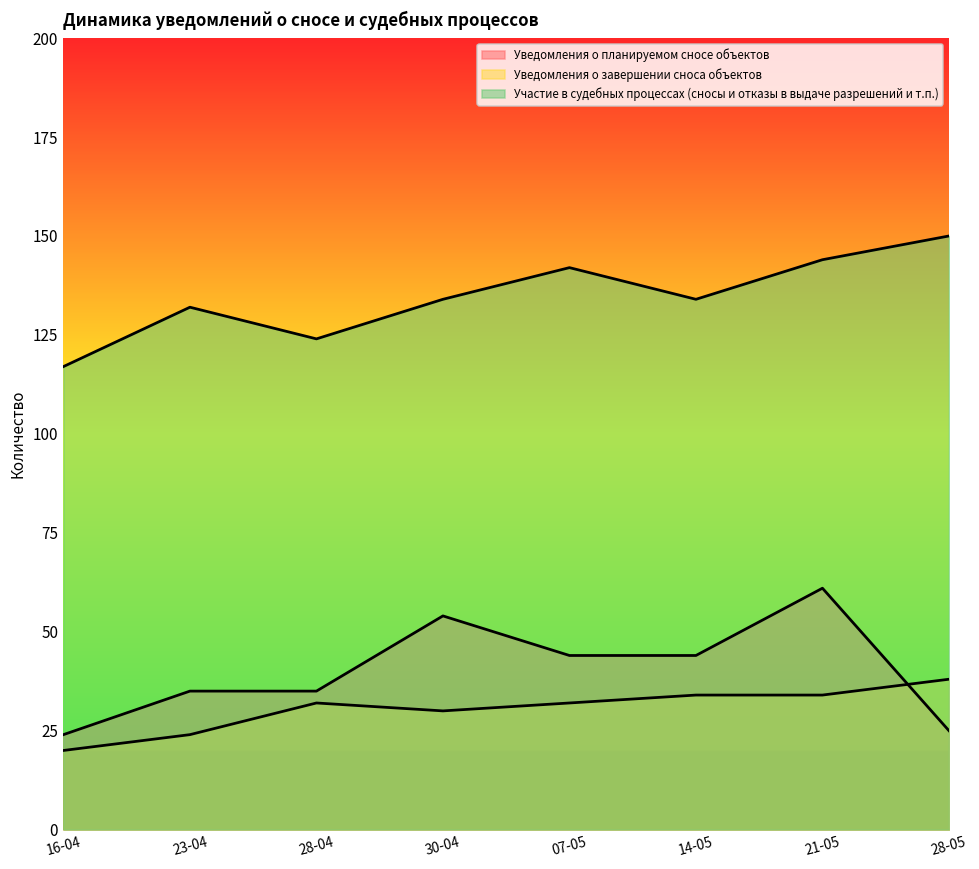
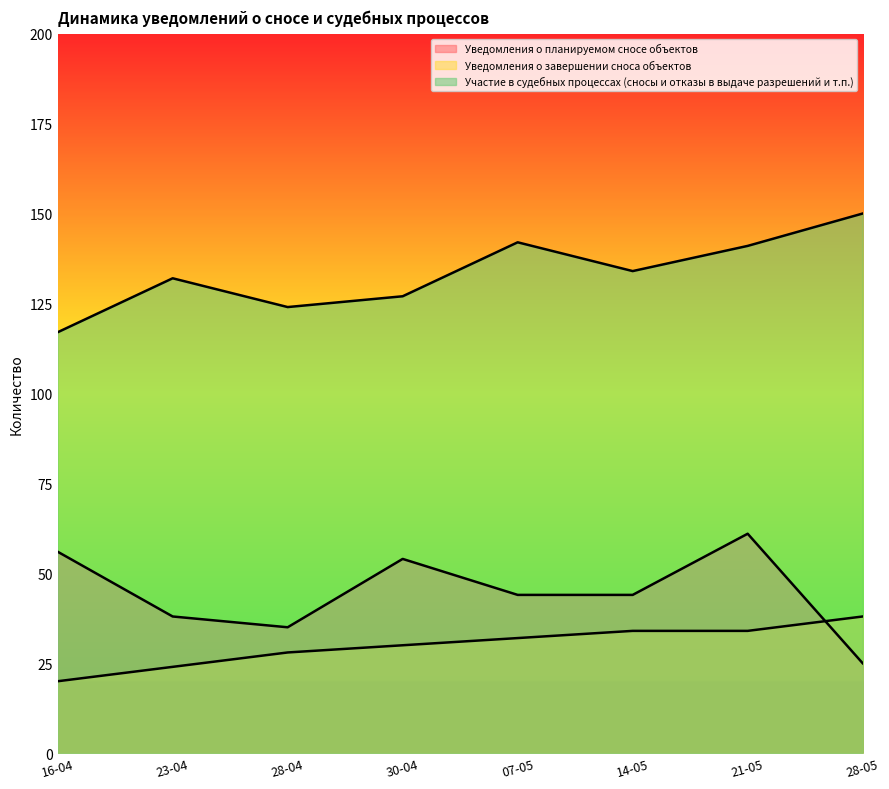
  {
    "Уведомления о планируемом сносе объектов": {
-     "16-04": 24,
-     "23-04": 35,
+     "16-04": 56,
+     "23-04": 38,
      "28-04": 35,
      "30-04": 54,
      "07-05": 44,
      "14-05": 44,
      "21-05": 61,
      "28-05": 25
    },
    "Уведомления о завершении сноса объектов": {
      "16-04": 20,
      "23-04": 24,
-     "28-04": 32,
+     "28-04": 28,
      "30-04": 30,
      "07-05": 32,
      "14-05": 34,
      "21-05": 34,
      "28-05": 38
    },
    "Участие в судебных процессах (сносы и отказы в выдаче разрешений и т.п.)": {
      "16-04": 117,
      "23-04": 132,
      "28-04": 124,
-     "30-04": 134,
+     "30-04": 127,
      "07-05": 142,
      "14-05": 134,
-     "21-05": 144,
+     "21-05": 141,
      "28-05": 150
    }
  }
